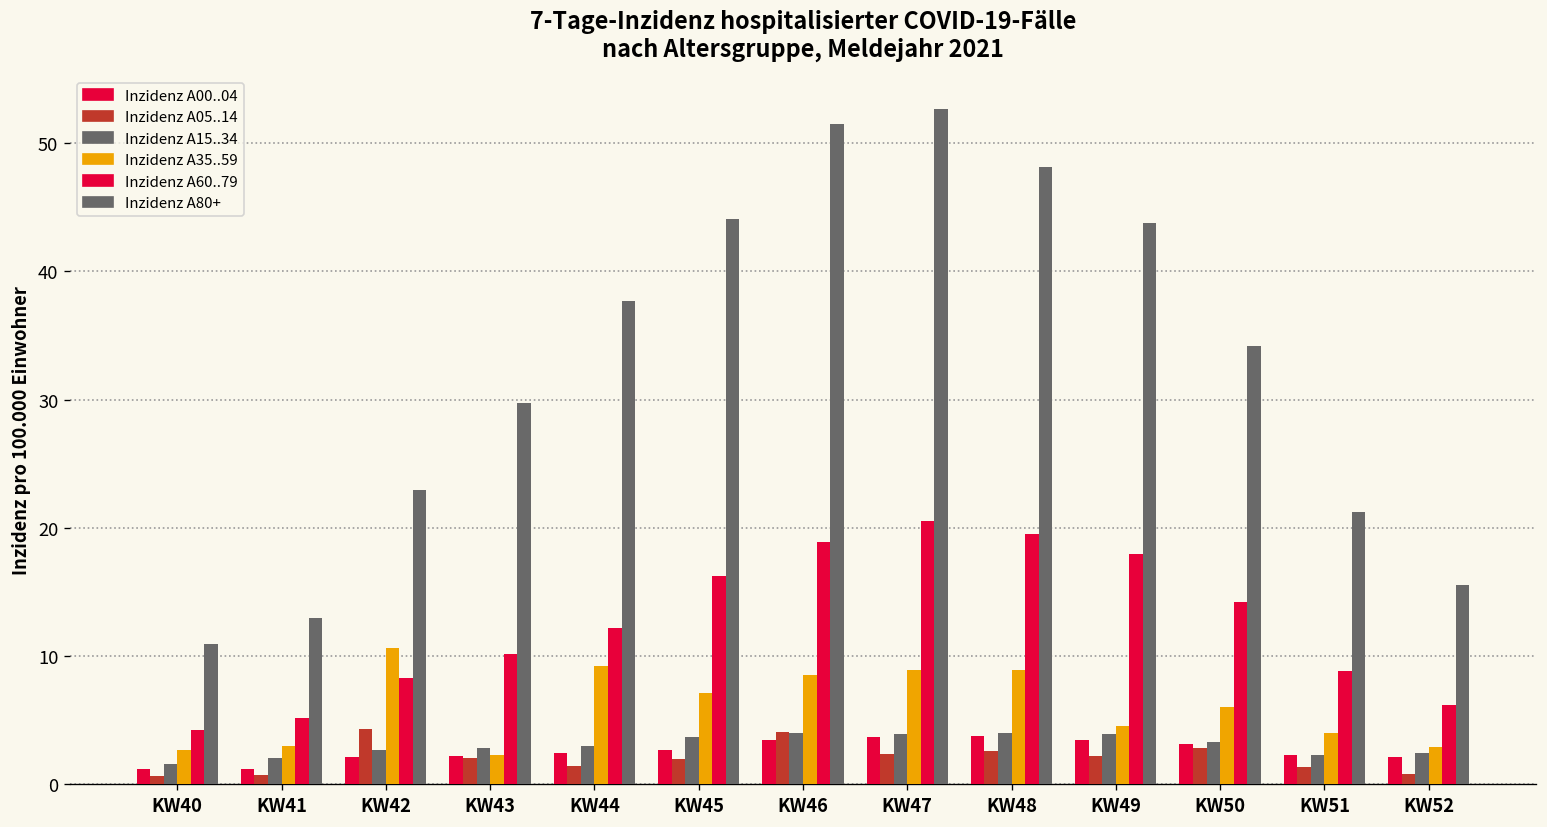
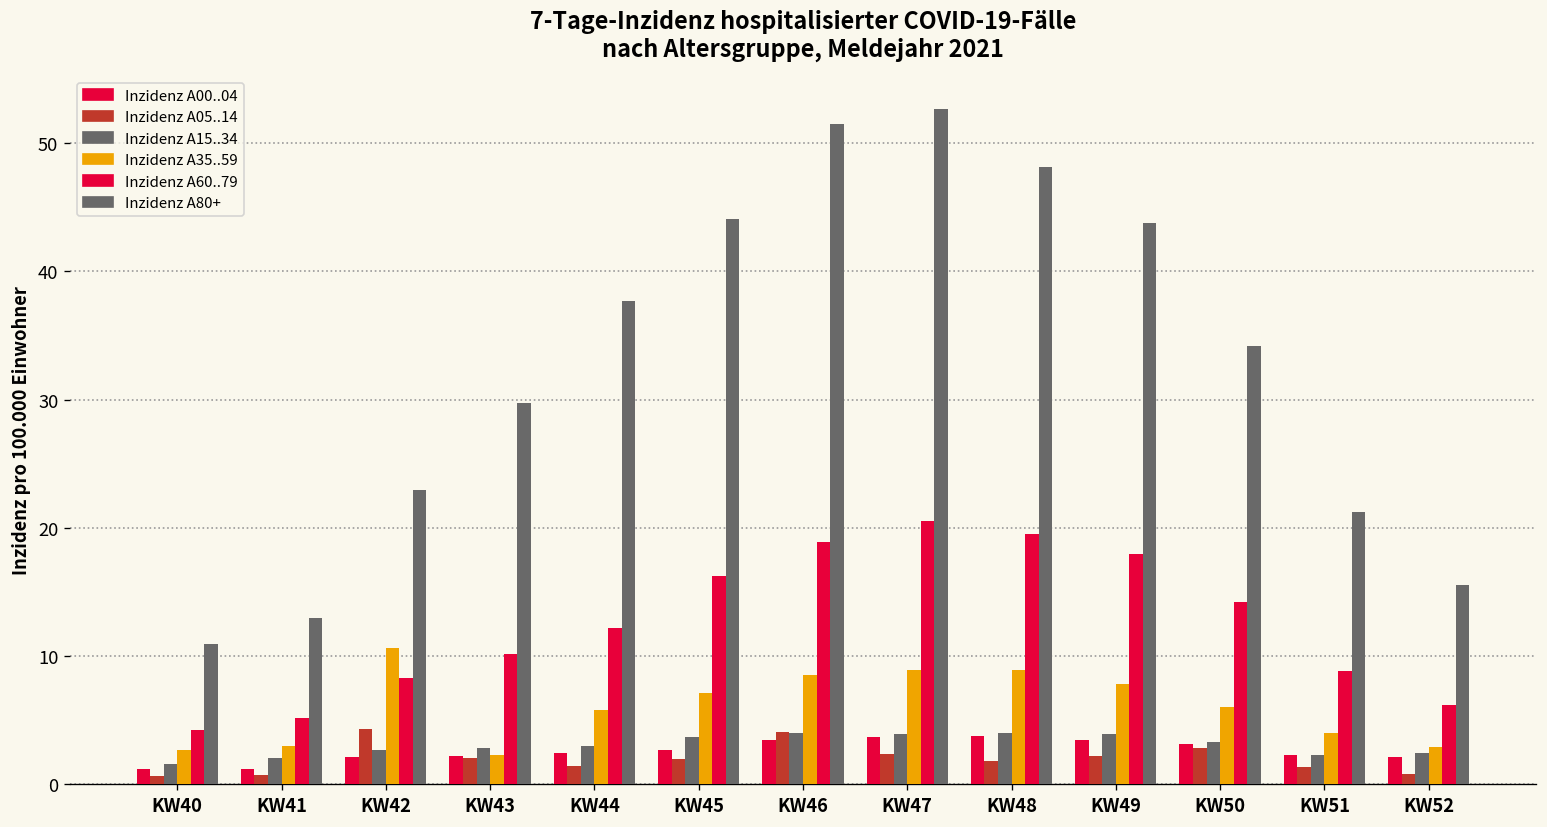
  {
    "Inzidenz A05..14": {
      "KW40": 0.6,
      "KW41": 0.7,
      "KW42": 4.3,
      "KW43": 2.0,
      "KW44": 1.4,
      "KW45": 2.0,
      "KW46": 4.1,
      "KW47": 2.3,
-     "KW48": 2.6,
+     "KW48": 1.8,
      "KW49": 2.2,
      "KW50": 2.8,
      "KW51": 1.3,
      "KW52": 0.8
    },
    "Inzidenz A35..59": {
      "KW40": 2.7,
      "KW41": 3.0,
      "KW42": 10.6,
      "KW43": 2.3,
-     "KW44": 9.2,
+     "KW44": 5.8,
      "KW45": 7.1,
      "KW46": 8.5,
      "KW47": 8.9,
      "KW48": 8.9,
-     "KW49": 4.6,
+     "KW49": 7.8,
      "KW50": 6.0,
      "KW51": 4.0,
      "KW52": 2.9
    }
  }
